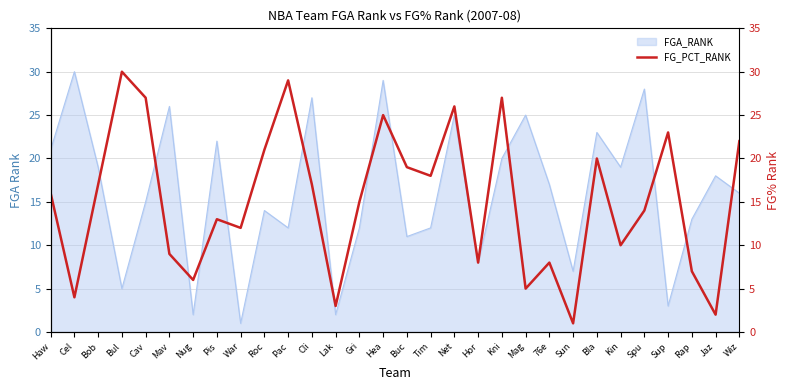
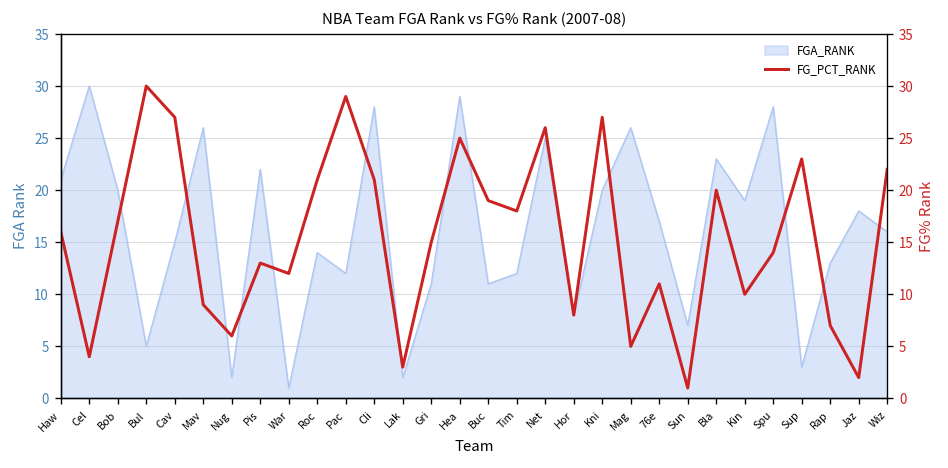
  {
    "FGA_RANK": {
      "Haw": 21,
      "Cel": 30,
-     "Bob": 19,
+     "Bob": 20,
      "Bul": 5,
      "Cav": 15,
      "Mav": 26,
      "Nug": 2,
      "Pis": 22,
      "War": 1,
      "Roc": 14,
      "Pac": 12,
-     "Cli": 27,
+     "Cli": 28,
      "Lak": 2,
-     "Gri": 12,
+     "Gri": 11,
      "Hea": 29,
      "Buc": 11,
      "Tim": 12,
      "Net": 25,
      "Hor": 8,
      "Kni": 20,
-     "Mag": 25,
+     "Mag": 26,
      "76e": 17,
      "Sun": 7,
      "Bla": 23,
      "Kin": 19,
      "Spu": 28,
      "Sup": 3,
      "Rap": 13,
      "Jaz": 18,
      "Wiz": 16
    },
    "FG_PCT_RANK": {
      "Haw": 16,
      "Cel": 4,
      "Bob": 17,
      "Bul": 30,
      "Cav": 27,
      "Mav": 9,
      "Nug": 6,
      "Pis": 13,
      "War": 12,
      "Roc": 21,
      "Pac": 29,
-     "Cli": 17,
+     "Cli": 21,
      "Lak": 3,
      "Gri": 15,
      "Hea": 25,
      "Buc": 19,
      "Tim": 18,
      "Net": 26,
      "Hor": 8,
      "Kni": 27,
      "Mag": 5,
-     "76e": 8,
+     "76e": 11,
      "Sun": 1,
      "Bla": 20,
      "Kin": 10,
      "Spu": 14,
      "Sup": 23,
      "Rap": 7,
      "Jaz": 2,
      "Wiz": 22
    }
  }
